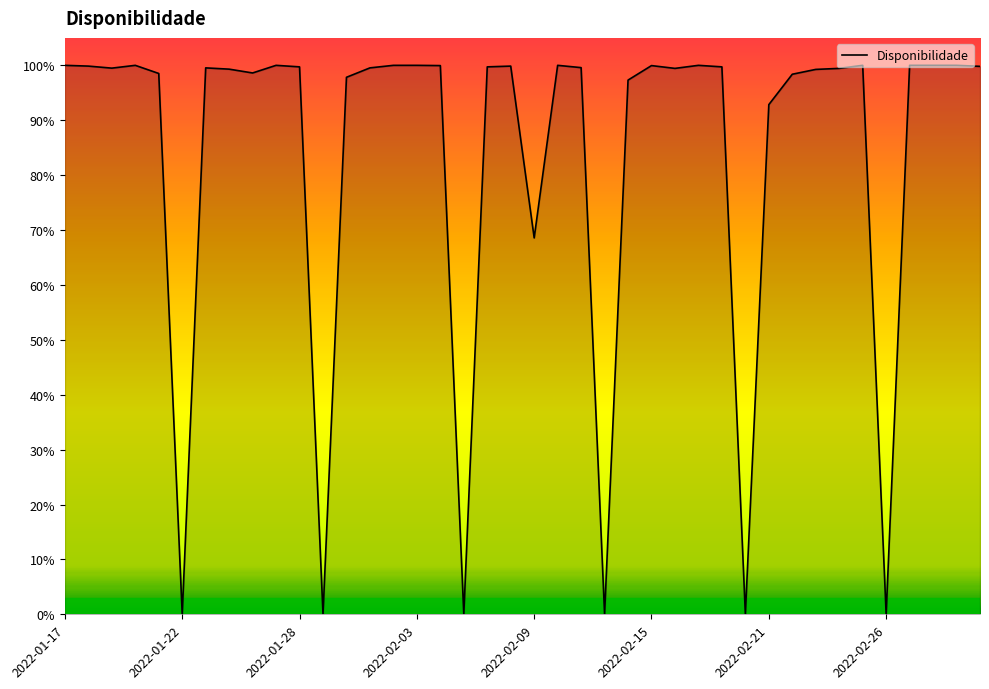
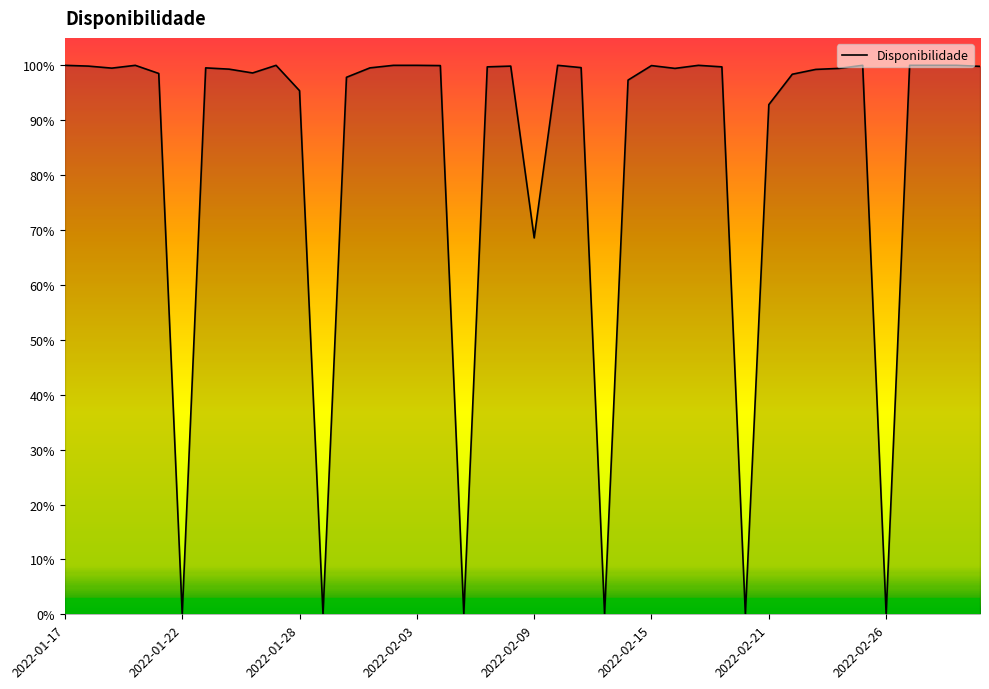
  {
    "2022-01-17": "100%",
-   "2022-01-28": "100%",
+   "2022-01-28": "95%",
    "2022-02-03": "100%",
    "2022-02-09": "69%",
    "2022-02-15": "100%",
    "2022-02-21": "93%"
  }
